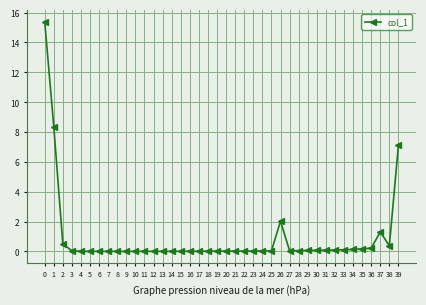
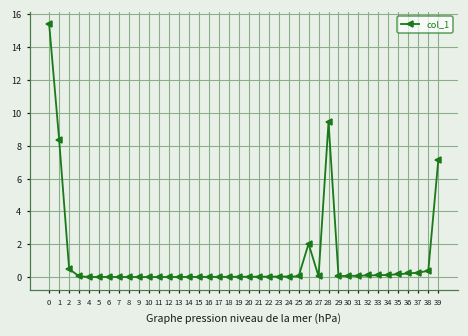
  {
    "0": 15.4,
    "1": 8.4,
    "2": 0.5,
    "3": 0.0,
    "4": 0.0,
    "5": 0.0,
    "6": 0.0,
    "7": 0.0,
    "8": 0.0,
    "9": 0.0,
    "10": 0.0,
    "11": 0.0,
    "12": 0.0,
    "13": 0.0,
    "14": 0.0,
    "15": 0.0,
    "16": 0.0,
    "17": 0.0,
    "18": 0.0,
    "19": 0.0,
    "20": 0.0,
    "21": 0.0,
    "22": 0.0,
    "23": 0.0,
    "24": 0.0,
    "25": 0.0,
    "26": 2.0,
    "27": 0.0,
-   "28": 0.1,
+   "28": 9.4,
    "29": 0.1,
    "30": 0.1,
    "31": 0.1,
    "32": 0.1,
    "33": 0.1,
    "34": 0.1,
    "35": 0.2,
    "36": 0.2,
-   "37": 1.3,
+   "37": 0.3,
    "38": 0.4,
    "39": 7.1
  }
